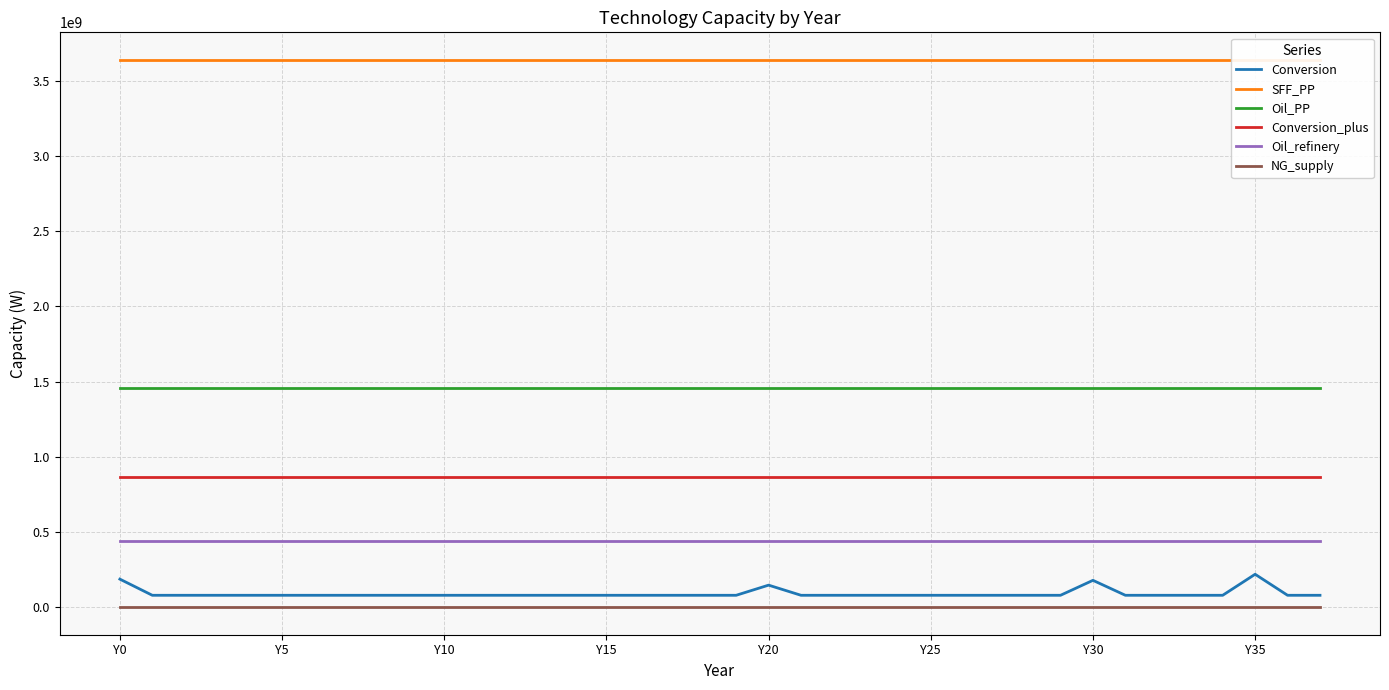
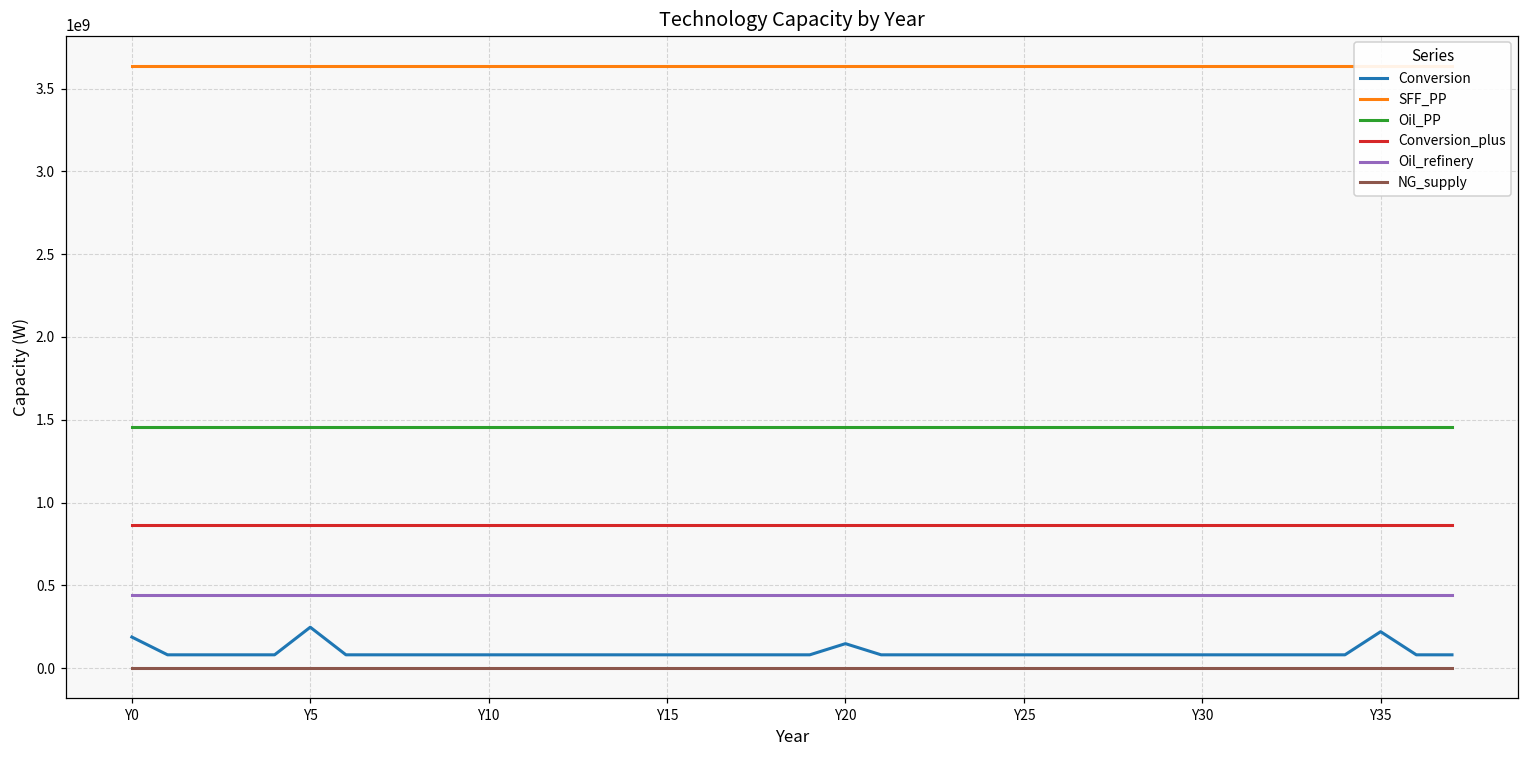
  {
    "Conversion": {
      "Y0": 190000000,
-     "Y5": 80000000,
+     "Y5": 250000000,
      "Y10": 80000000,
      "Y15": 80000000,
      "Y20": 150000000,
      "Y25": 80000000,
-     "Y30": 180000000,
+     "Y30": 80000000,
      "Y35": 220000000
    },
    "SFF_PP": {
      "Y0": 3640000000,
      "Y5": 3640000000,
      "Y10": 3640000000,
      "Y15": 3640000000,
      "Y20": 3640000000,
      "Y25": 3640000000,
      "Y30": 3640000000
    },
    "Oil_PP": {
      "Y0": 1460000000,
      "Y5": 1460000000,
      "Y10": 1460000000,
      "Y15": 1460000000,
      "Y20": 1460000000,
      "Y25": 1460000000,
      "Y30": 1460000000,
      "Y35": 1460000000
    },
    "Conversion_plus": {
      "Y0": 860000000,
      "Y5": 860000000,
      "Y10": 860000000,
      "Y15": 860000000,
      "Y20": 860000000,
      "Y25": 860000000,
      "Y30": 860000000,
      "Y35": 860000000
    },
    "Oil_refinery": {
      "Y0": 440000000,
      "Y5": 440000000,
      "Y10": 440000000,
      "Y15": 440000000,
      "Y20": 440000000,
      "Y25": 440000000,
      "Y30": 440000000,
      "Y35": 440000000
    },
    "NG_supply": {
      "Y0": 0,
      "Y5": 0,
      "Y10": 0,
      "Y15": 0,
      "Y20": 0,
      "Y25": 0,
      "Y30": 0,
      "Y35": 0
    }
  }
